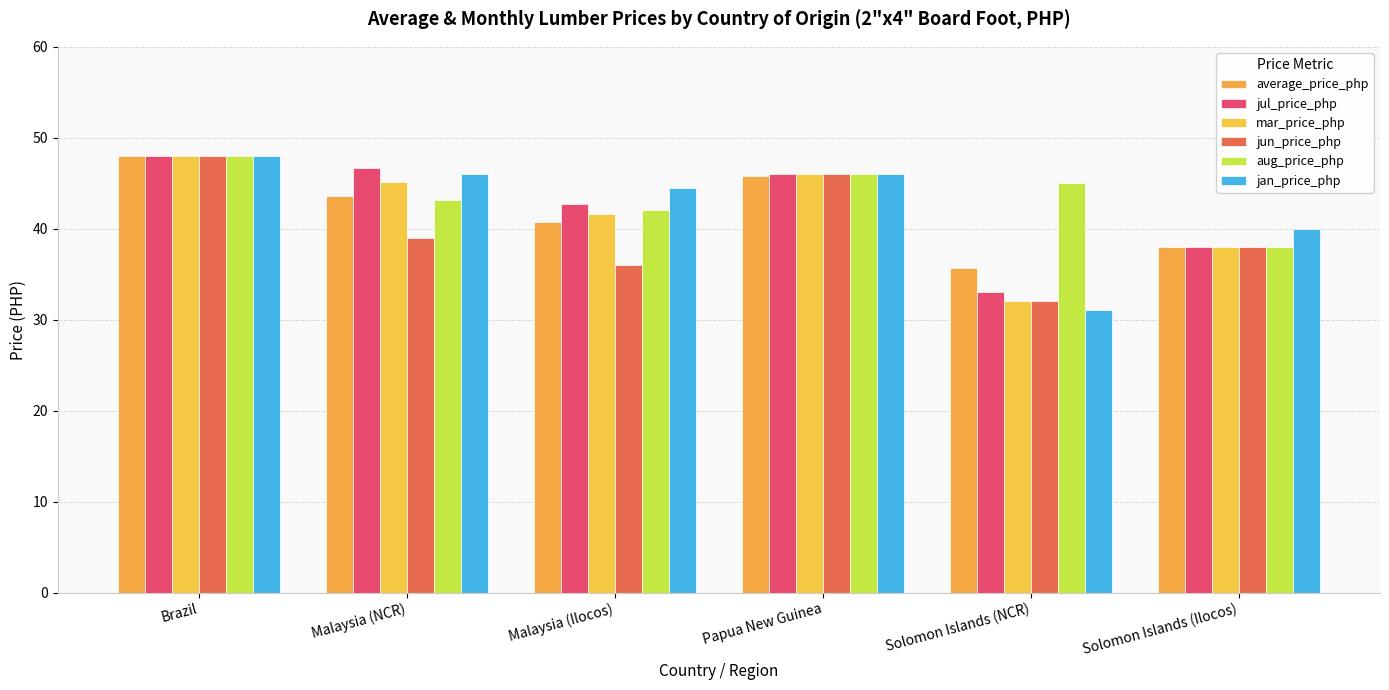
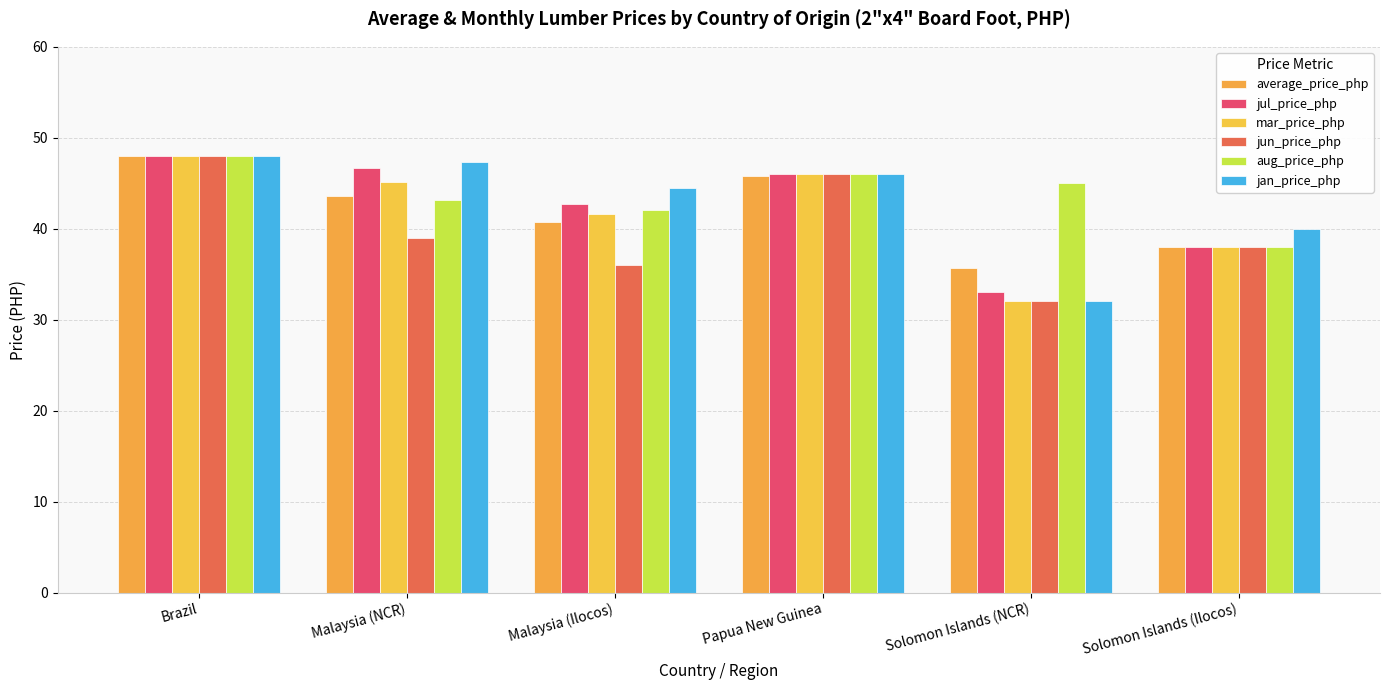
  {
    "jan_price_php": {
      "Brazil": 48,
-     "Malaysia (NCR)": 46,
+     "Malaysia (NCR)": 47,
      "Malaysia (Ilocos)": 44,
      "Papua New Guinea": 46,
-     "Solomon Islands (NCR)": 31,
+     "Solomon Islands (NCR)": 32,
      "Solomon Islands (Ilocos)": 40
    }
  }
